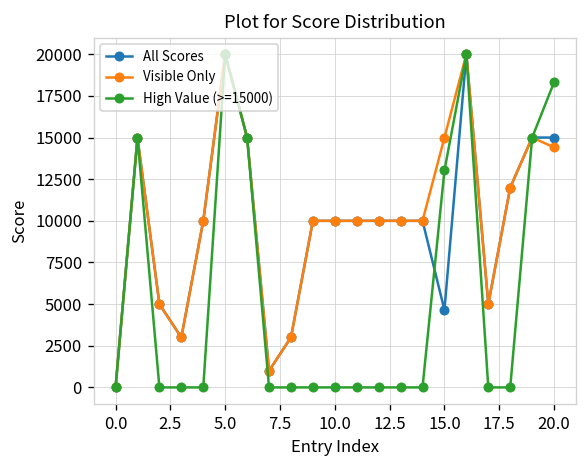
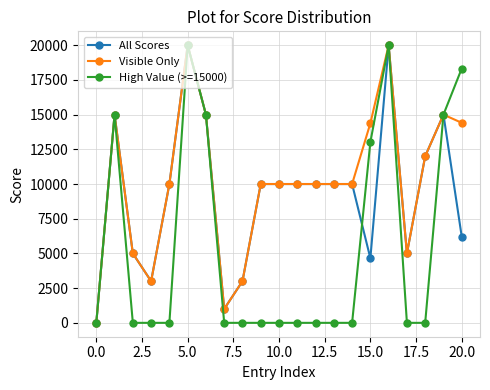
  {
    "All Scores": {
      "15.0": 4700,
-     "20.0": 15000
+     "20.0": 6200
    },
    "Visible Only": {
-     "15.0": 15000,
+     "15.0": 14400,
      "20.0": 14400
    },
    "High Value (>=15000)": {
      "10.0": 0,
      "15.0": 13000,
      "20.0": 18300
    }
  }
